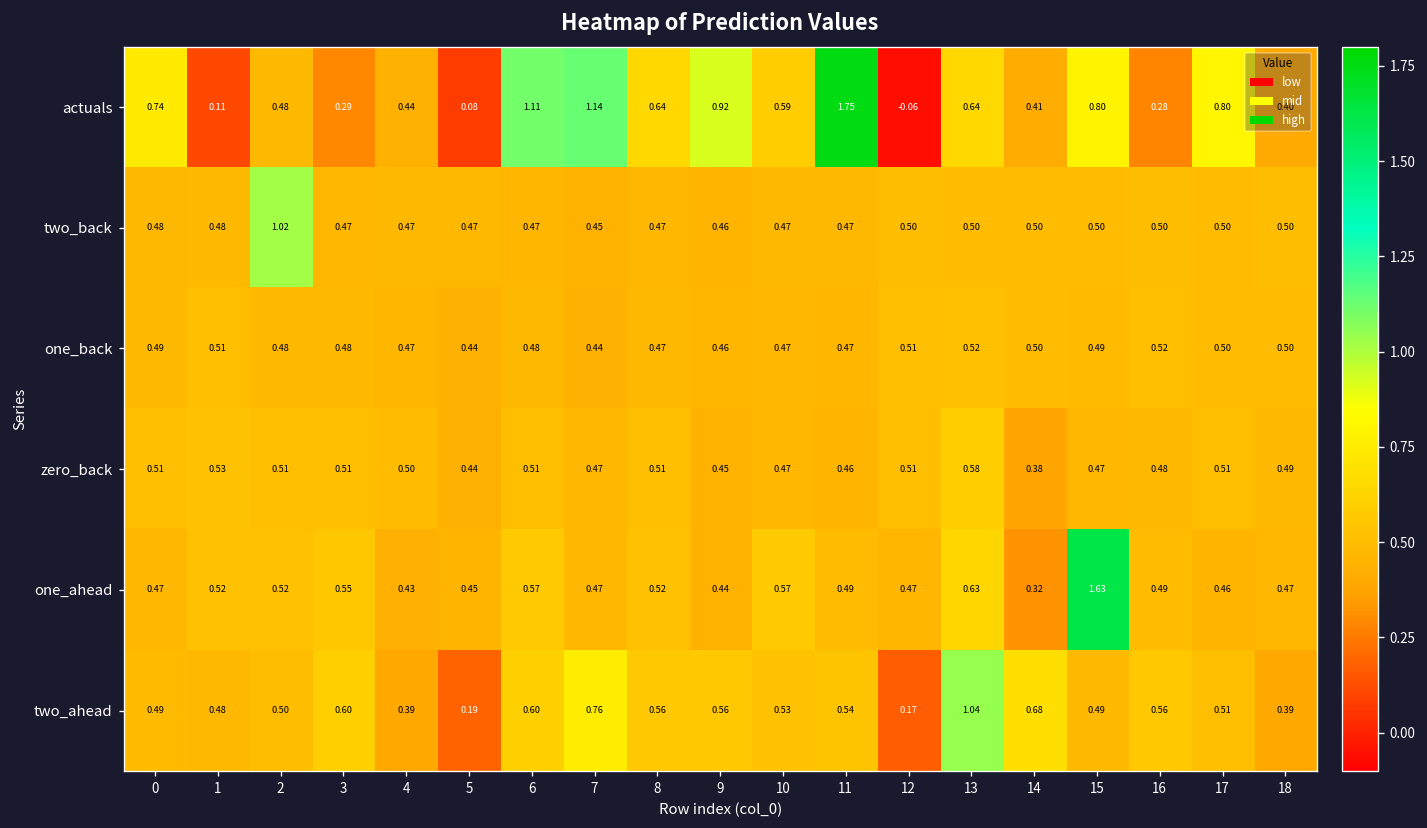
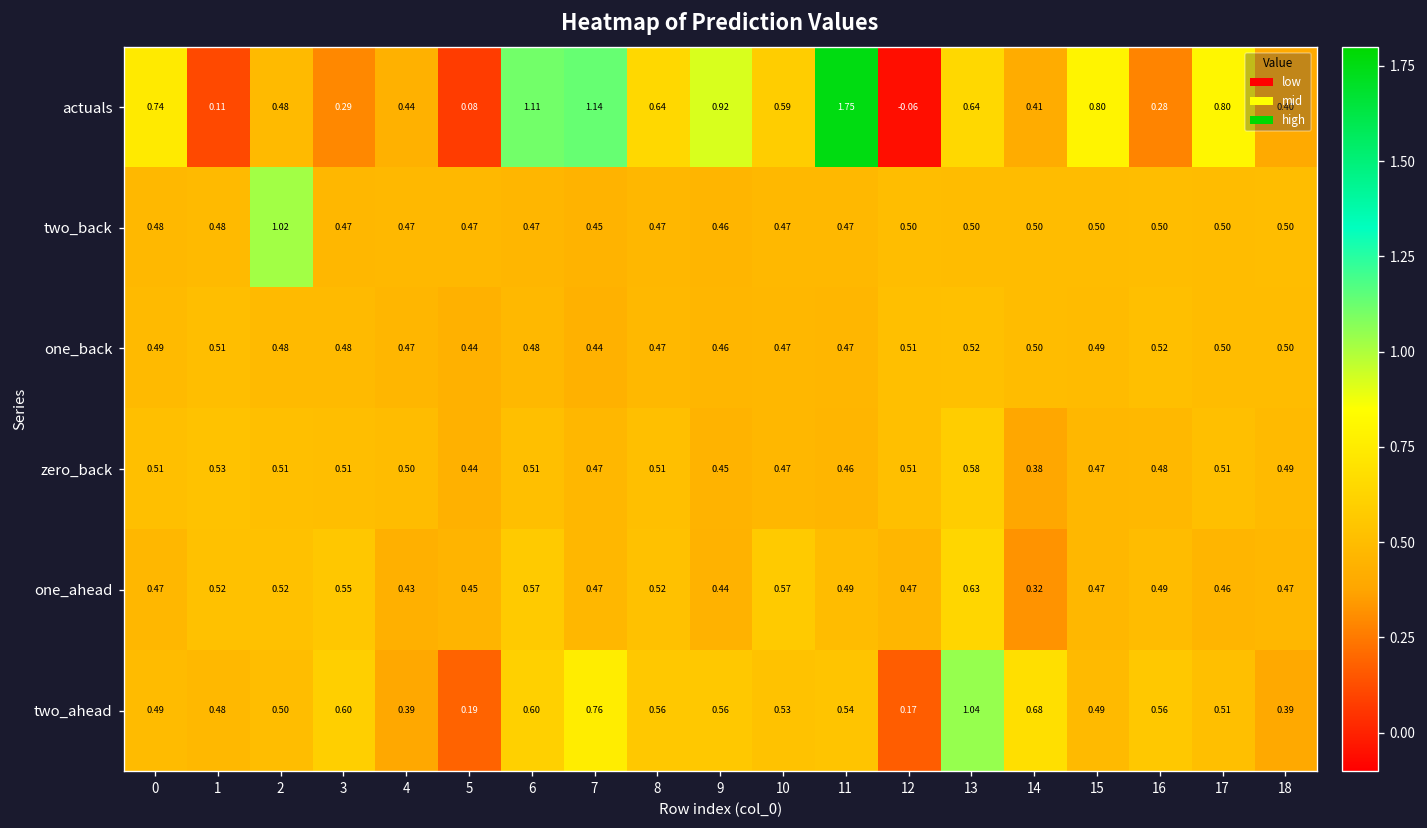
  {
    "actuals": {
      "0": 0.74,
      "1": 0.11,
      "2": 0.48,
      "3": 0.29,
      "4": 0.44,
      "5": 0.08,
      "6": 1.11,
      "7": 1.14,
      "8": 0.64,
      "9": 0.92,
      "10": 0.59,
      "11": 1.75,
      "12": -0.06,
      "13": 0.64,
      "14": 0.41,
      "15": 0.80,
      "16": 0.28,
      "17": 0.80
    },
    "two_back": {
      "0": 0.48,
      "1": 0.48,
      "2": 1.02,
      "3": 0.47,
      "4": 0.47,
      "5": 0.47,
      "6": 0.47,
      "7": 0.45,
      "8": 0.47,
      "9": 0.46,
      "10": 0.47,
      "11": 0.47,
      "12": 0.50,
      "13": 0.50,
      "14": 0.50,
      "15": 0.50,
      "16": 0.50,
      "17": 0.50,
      "18": 0.50
    },
    "one_back": {
      "0": 0.49,
      "1": 0.51,
      "2": 0.48,
      "3": 0.48,
      "4": 0.47,
      "5": 0.44,
      "6": 0.48,
      "7": 0.44,
      "8": 0.47,
      "9": 0.46,
      "10": 0.47,
      "11": 0.47,
      "12": 0.51,
      "13": 0.52,
      "14": 0.50,
      "15": 0.49,
      "16": 0.52,
      "17": 0.50,
      "18": 0.50
    },
    "zero_back": {
      "0": 0.51,
      "1": 0.53,
      "2": 0.51,
      "3": 0.51,
      "4": 0.50,
      "5": 0.44,
      "6": 0.51,
      "7": 0.47,
      "8": 0.51,
      "9": 0.45,
      "10": 0.47,
      "11": 0.46,
      "12": 0.51,
      "13": 0.58,
      "14": 0.38,
      "15": 0.47,
      "16": 0.48,
      "17": 0.51,
      "18": 0.49
    },
    "one_ahead": {
      "0": 0.47,
      "1": 0.52,
      "2": 0.52,
      "3": 0.55,
      "4": 0.43,
      "5": 0.45,
      "6": 0.57,
      "7": 0.47,
      "8": 0.52,
      "9": 0.44,
      "10": 0.57,
      "11": 0.49,
      "12": 0.47,
      "13": 0.63,
      "14": 0.32,
-     "15": 1.63,
+     "15": 0.47,
      "16": 0.49,
      "17": 0.46,
      "18": 0.47
    },
    "two_ahead": {
      "0": 0.49,
      "1": 0.48,
      "2": 0.50,
      "3": 0.60,
      "4": 0.39,
      "5": 0.19,
      "6": 0.60,
      "7": 0.76,
      "8": 0.56,
      "9": 0.56,
      "10": 0.53,
      "11": 0.54,
      "12": 0.17,
      "13": 1.04,
      "14": 0.68,
      "15": 0.49,
      "16": 0.56,
      "17": 0.51,
      "18": 0.39
    }
  }
